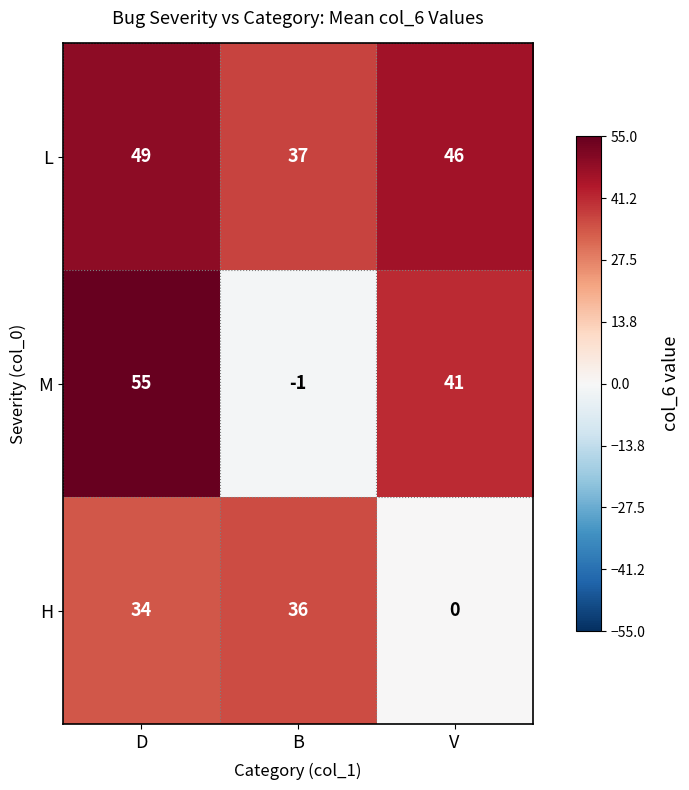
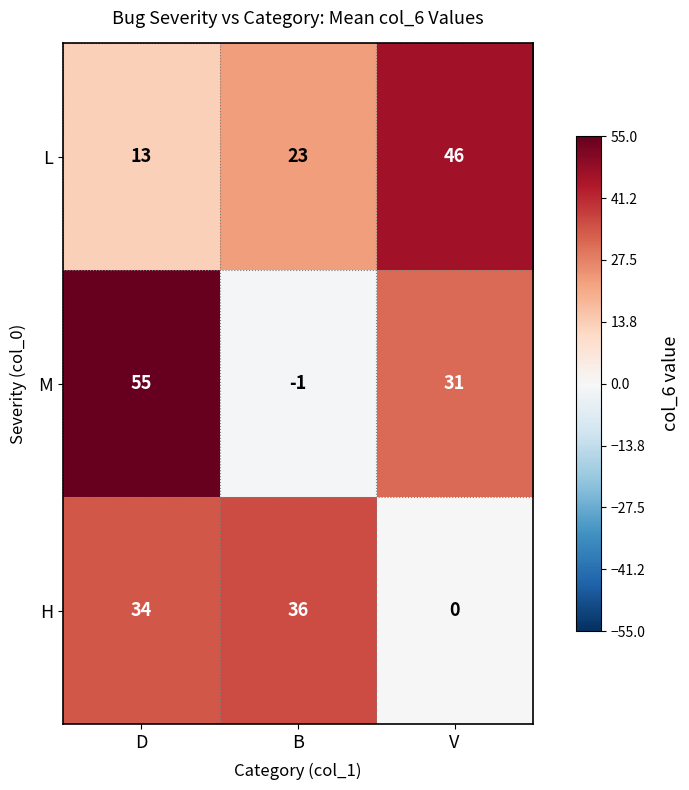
  {
    "L": {
-     "D": 49,
-     "B": 37,
+     "D": 13,
+     "B": 23,
      "V": 46
    },
    "M": {
      "D": 55,
      "B": -1,
-     "V": 41
+     "V": 31
    },
    "H": {
      "D": 34,
      "B": 36,
      "V": 0
    }
  }
